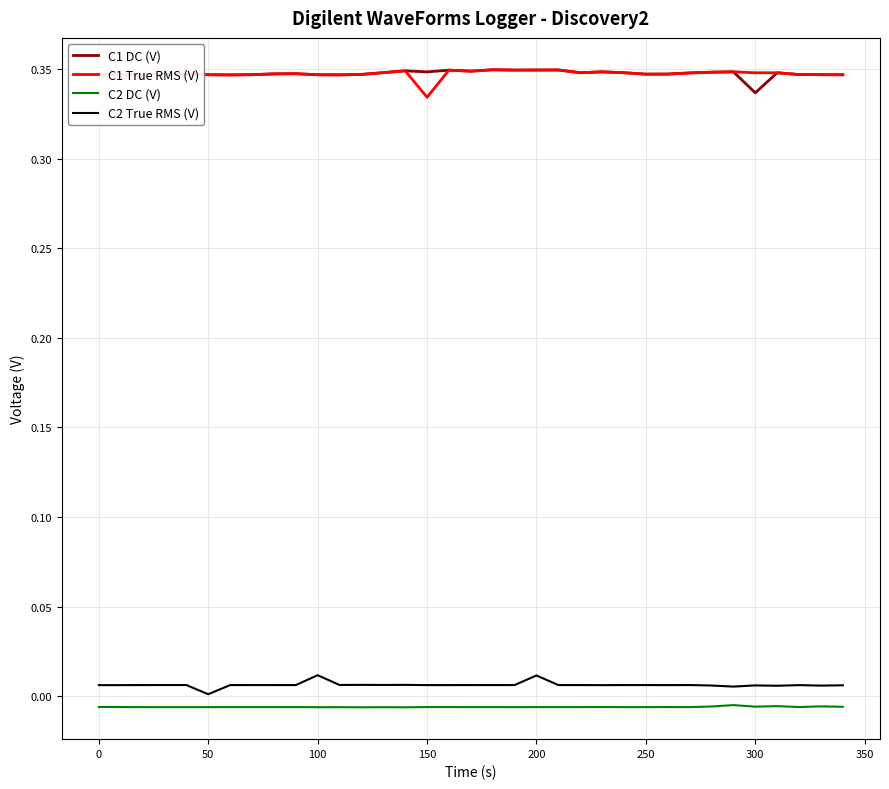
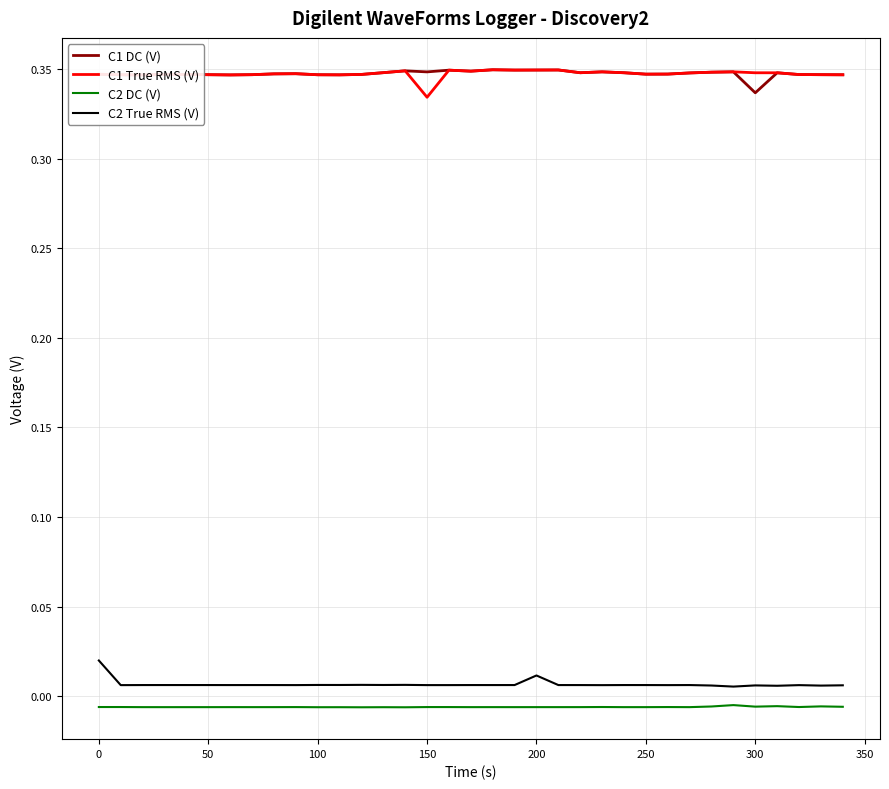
  {
    "C1 DC (V)": {
      "150": 0.349,
      "300": 0.337
    },
    "C1 True RMS (V)": {
      "150": 0.334,
      "300": 0.348
    },
    "C2 DC (V)": {
      "0": -0.006,
      "50": -0.006,
      "100": -0.006,
      "150": -0.006,
      "200": -0.006,
      "250": -0.006,
      "300": -0.006
    },
    "C2 True RMS (V)": {
-     "0": 0.006,
-     "50": 0.001,
-     "100": 0.012,
+     "0": 0.020,
+     "50": 0.006,
+     "100": 0.006,
      "150": 0.006,
      "200": 0.012,
      "250": 0.006,
      "300": 0.006
    }
  }
